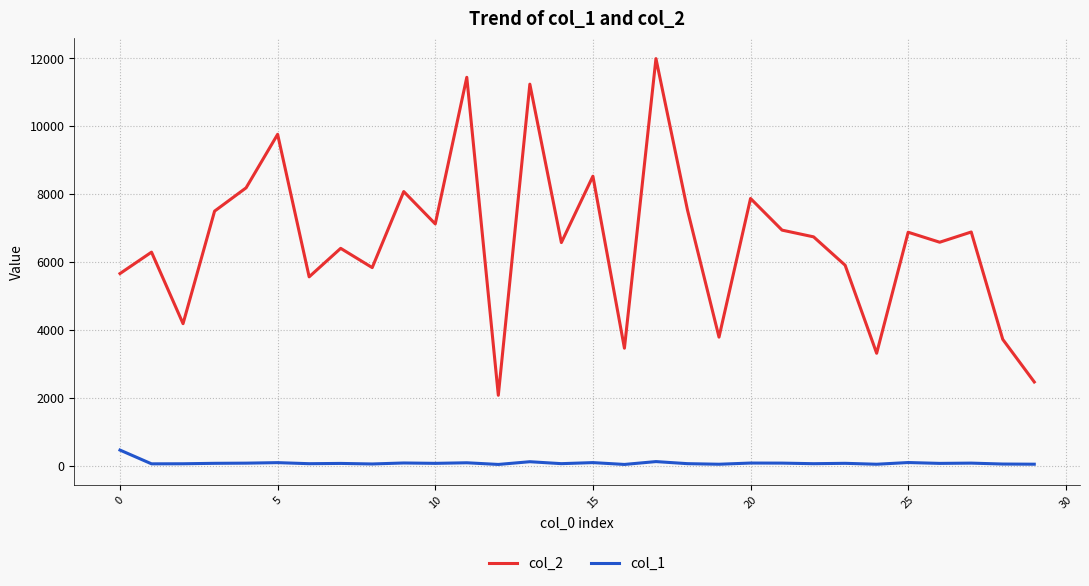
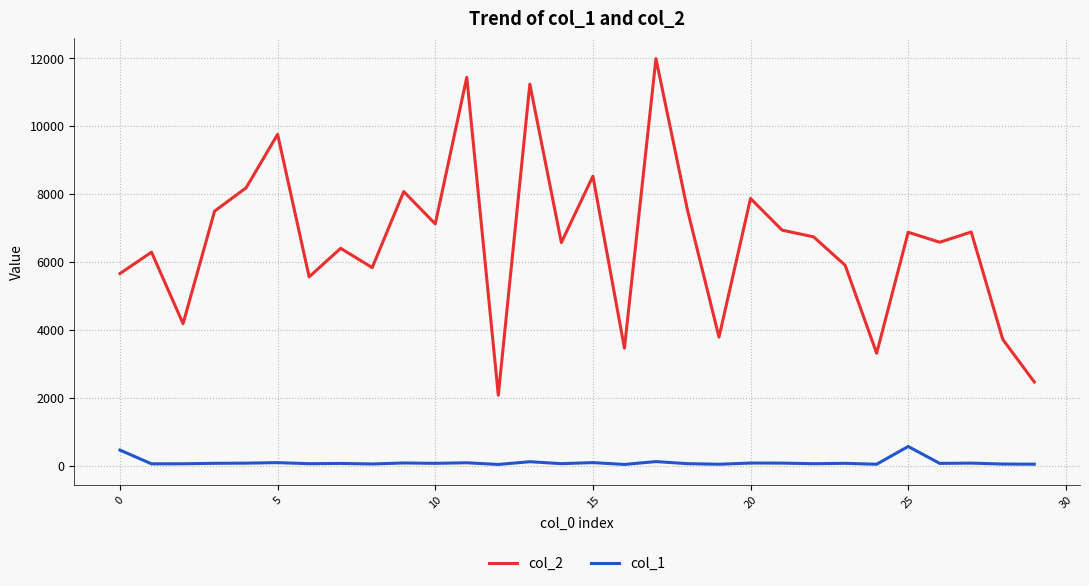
  {
    "col_2": {
      "0": 5700,
      "5": 9800,
      "10": 7100,
      "15": 8500,
      "20": 7900,
      "25": 6900
    },
    "col_1": {
      "0": 500,
      "5": 100,
      "10": 100,
      "15": 100,
      "20": 100,
-     "25": 100
+     "25": 600
    }
  }
